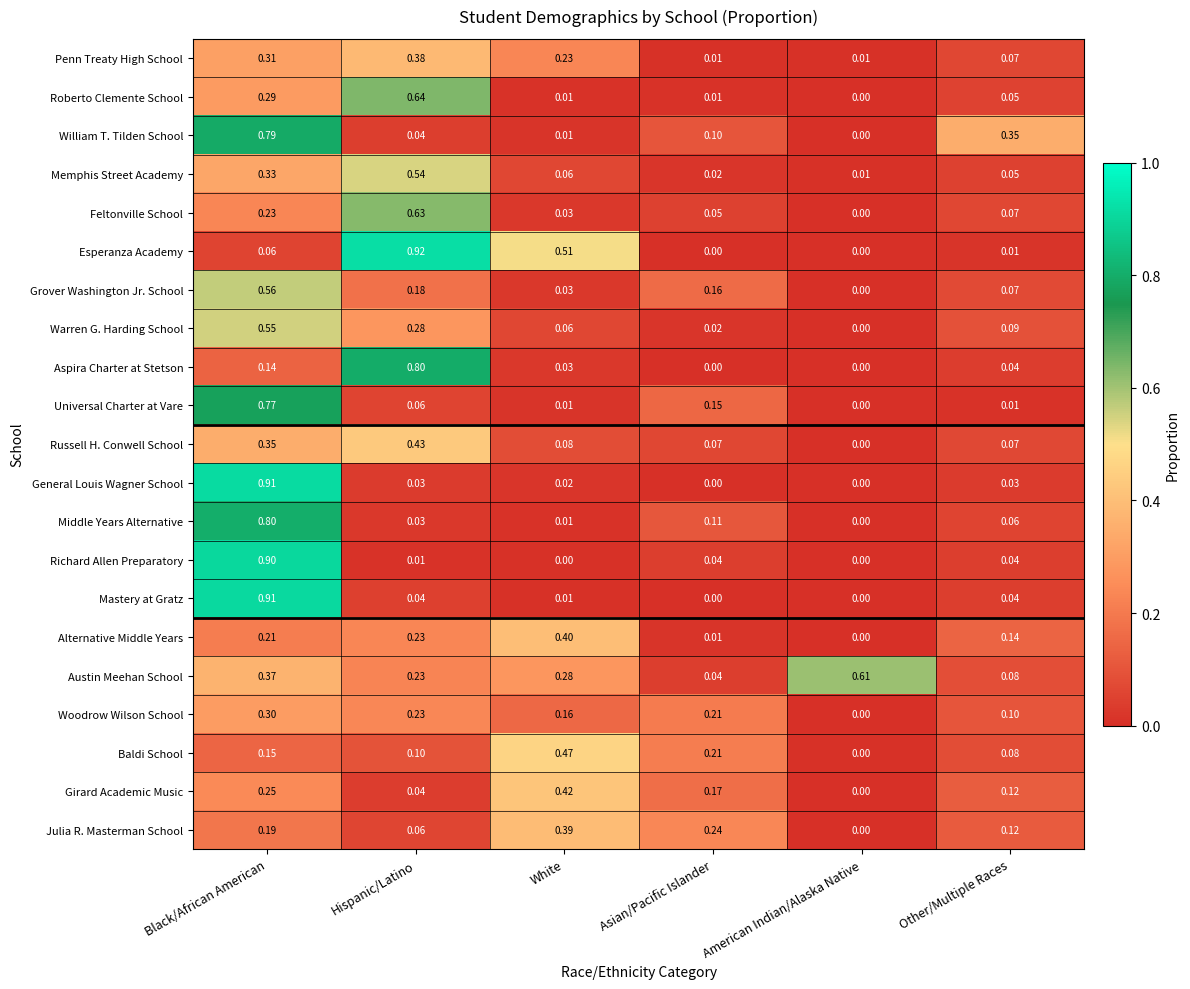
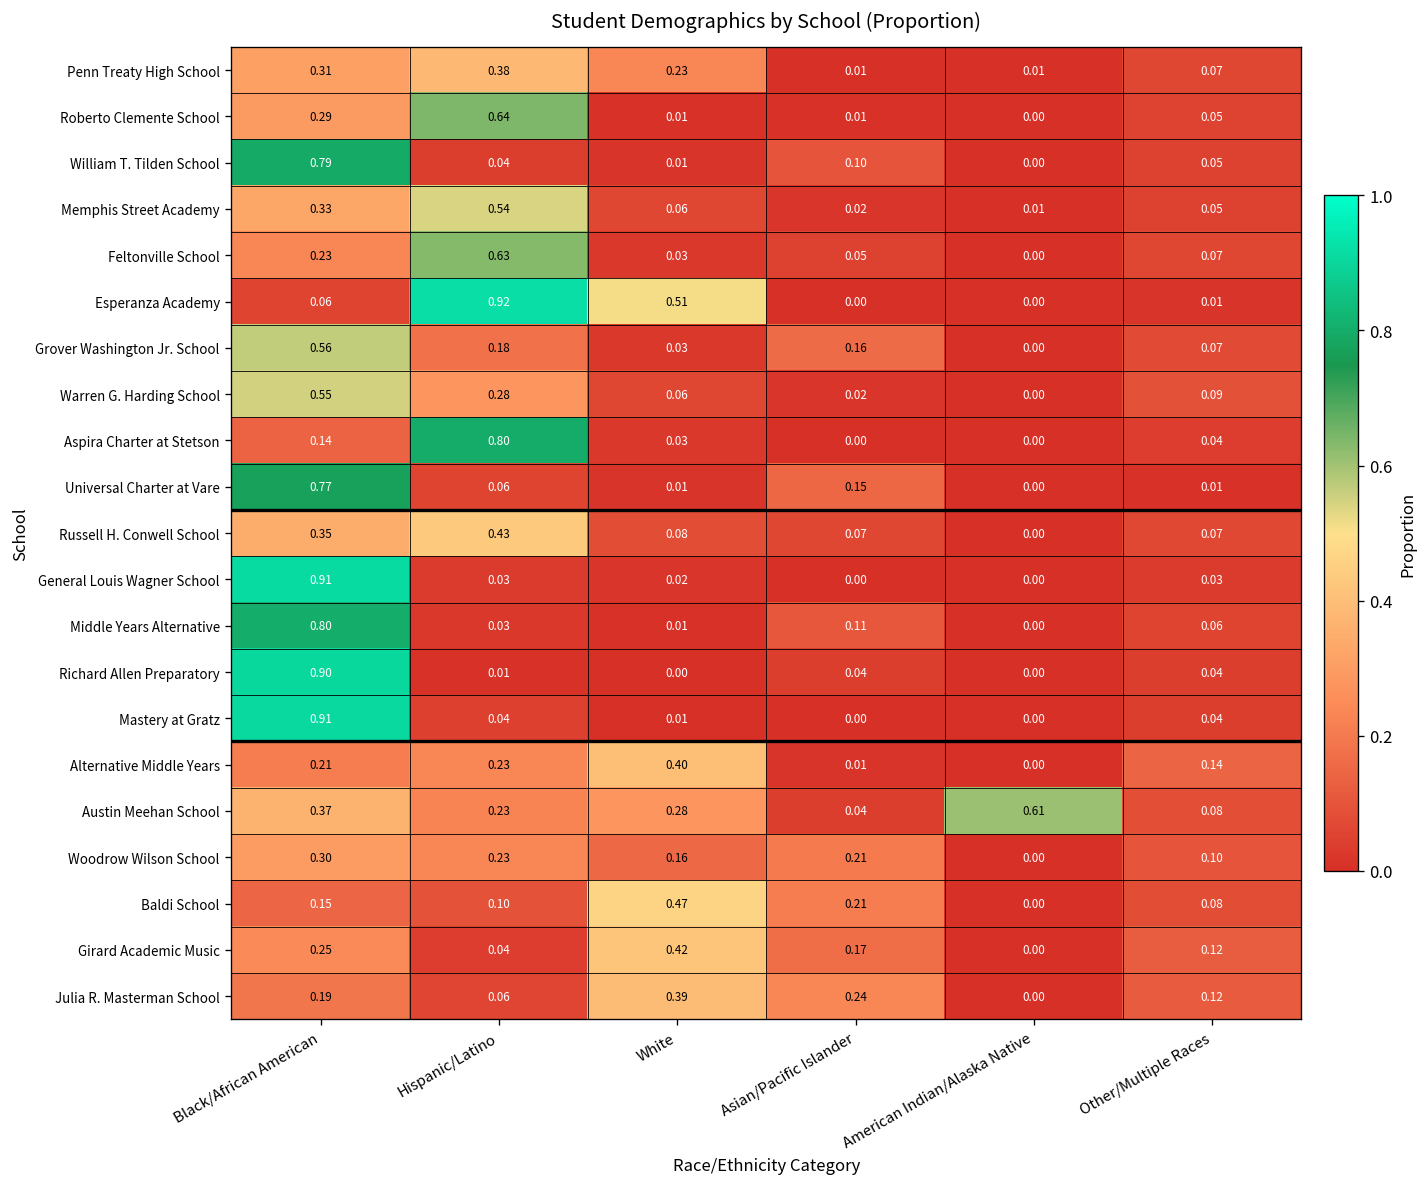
  {
    "Penn Treaty High School": {
      "Black/African American": 0.31,
      "Hispanic/Latino": 0.38,
      "White": 0.23,
      "Asian/Pacific Islander": 0.01,
      "American Indian/Alaska Native": 0.01,
      "Other/Multiple Races": 0.07
    },
    "Roberto Clemente School": {
      "Black/African American": 0.29,
      "Hispanic/Latino": 0.64,
      "White": 0.01,
      "Asian/Pacific Islander": 0.01,
      "American Indian/Alaska Native": 0.00,
      "Other/Multiple Races": 0.05
    },
    "William T. Tilden School": {
      "Black/African American": 0.79,
      "Hispanic/Latino": 0.04,
      "White": 0.01,
      "Asian/Pacific Islander": 0.10,
      "American Indian/Alaska Native": 0.00,
-     "Other/Multiple Races": 0.35
+     "Other/Multiple Races": 0.05
    },
    "Memphis Street Academy": {
      "Black/African American": 0.33,
      "Hispanic/Latino": 0.54,
      "White": 0.06,
      "Asian/Pacific Islander": 0.02,
      "American Indian/Alaska Native": 0.01,
      "Other/Multiple Races": 0.05
    },
    "Feltonville School": {
      "Black/African American": 0.23,
      "Hispanic/Latino": 0.63,
      "White": 0.03,
      "Asian/Pacific Islander": 0.05,
      "American Indian/Alaska Native": 0.00,
      "Other/Multiple Races": 0.07
    },
    "Esperanza Academy": {
      "Black/African American": 0.06,
      "Hispanic/Latino": 0.92,
      "White": 0.51,
      "Asian/Pacific Islander": 0.00,
      "American Indian/Alaska Native": 0.00,
      "Other/Multiple Races": 0.01
    },
    "Grover Washington Jr. School": {
      "Black/African American": 0.56,
      "Hispanic/Latino": 0.18,
      "White": 0.03,
      "Asian/Pacific Islander": 0.16,
      "American Indian/Alaska Native": 0.00,
      "Other/Multiple Races": 0.07
    },
    "Warren G. Harding School": {
      "Black/African American": 0.55,
      "Hispanic/Latino": 0.28,
      "White": 0.06,
      "Asian/Pacific Islander": 0.02,
      "American Indian/Alaska Native": 0.00,
      "Other/Multiple Races": 0.09
    },
    "Aspira Charter at Stetson": {
      "Black/African American": 0.14,
      "Hispanic/Latino": 0.80,
      "White": 0.03,
      "Asian/Pacific Islander": 0.00,
      "American Indian/Alaska Native": 0.00,
      "Other/Multiple Races": 0.04
    },
    "Universal Charter at Vare": {
      "Black/African American": 0.77,
      "Hispanic/Latino": 0.06,
      "White": 0.01,
      "Asian/Pacific Islander": 0.15,
      "American Indian/Alaska Native": 0.00,
      "Other/Multiple Races": 0.01
    },
    "Russell H. Conwell School": {
      "Black/African American": 0.35,
      "Hispanic/Latino": 0.43,
      "White": 0.08,
      "Asian/Pacific Islander": 0.07,
      "American Indian/Alaska Native": 0.00,
      "Other/Multiple Races": 0.07
    },
    "General Louis Wagner School": {
      "Black/African American": 0.91,
      "Hispanic/Latino": 0.03,
      "White": 0.02,
      "Asian/Pacific Islander": 0.00,
      "American Indian/Alaska Native": 0.00,
      "Other/Multiple Races": 0.03
    },
    "Middle Years Alternative": {
      "Black/African American": 0.80,
      "Hispanic/Latino": 0.03,
      "White": 0.01,
      "Asian/Pacific Islander": 0.11,
      "American Indian/Alaska Native": 0.00,
      "Other/Multiple Races": 0.06
    },
    "Richard Allen Preparatory": {
      "Black/African American": 0.90,
      "Hispanic/Latino": 0.01,
      "White": 0.00,
      "Asian/Pacific Islander": 0.04,
      "American Indian/Alaska Native": 0.00,
      "Other/Multiple Races": 0.04
    },
    "Mastery at Gratz": {
      "Black/African American": 0.91,
      "Hispanic/Latino": 0.04,
      "White": 0.01,
      "Asian/Pacific Islander": 0.00,
      "American Indian/Alaska Native": 0.00,
      "Other/Multiple Races": 0.04
    },
    "Alternative Middle Years": {
      "Black/African American": 0.21,
      "Hispanic/Latino": 0.23,
      "White": 0.40,
      "Asian/Pacific Islander": 0.01,
      "American Indian/Alaska Native": 0.00,
      "Other/Multiple Races": 0.14
    },
    "Austin Meehan School": {
      "Black/African American": 0.37,
      "Hispanic/Latino": 0.23,
      "White": 0.28,
      "Asian/Pacific Islander": 0.04,
      "American Indian/Alaska Native": 0.61,
      "Other/Multiple Races": 0.08
    },
    "Woodrow Wilson School": {
      "Black/African American": 0.30,
      "Hispanic/Latino": 0.23,
      "White": 0.16,
      "Asian/Pacific Islander": 0.21,
      "American Indian/Alaska Native": 0.00,
      "Other/Multiple Races": 0.10
    },
    "Baldi School": {
      "Black/African American": 0.15,
      "Hispanic/Latino": 0.10,
      "White": 0.47,
      "Asian/Pacific Islander": 0.21,
      "American Indian/Alaska Native": 0.00,
      "Other/Multiple Races": 0.08
    },
    "Girard Academic Music": {
      "Black/African American": 0.25,
      "Hispanic/Latino": 0.04,
      "White": 0.42,
      "Asian/Pacific Islander": 0.17,
      "American Indian/Alaska Native": 0.00,
      "Other/Multiple Races": 0.12
    },
    "Julia R. Masterman School": {
      "Black/African American": 0.19,
      "Hispanic/Latino": 0.06,
      "White": 0.39,
      "Asian/Pacific Islander": 0.24,
      "American Indian/Alaska Native": 0.00,
      "Other/Multiple Races": 0.12
    }
  }
